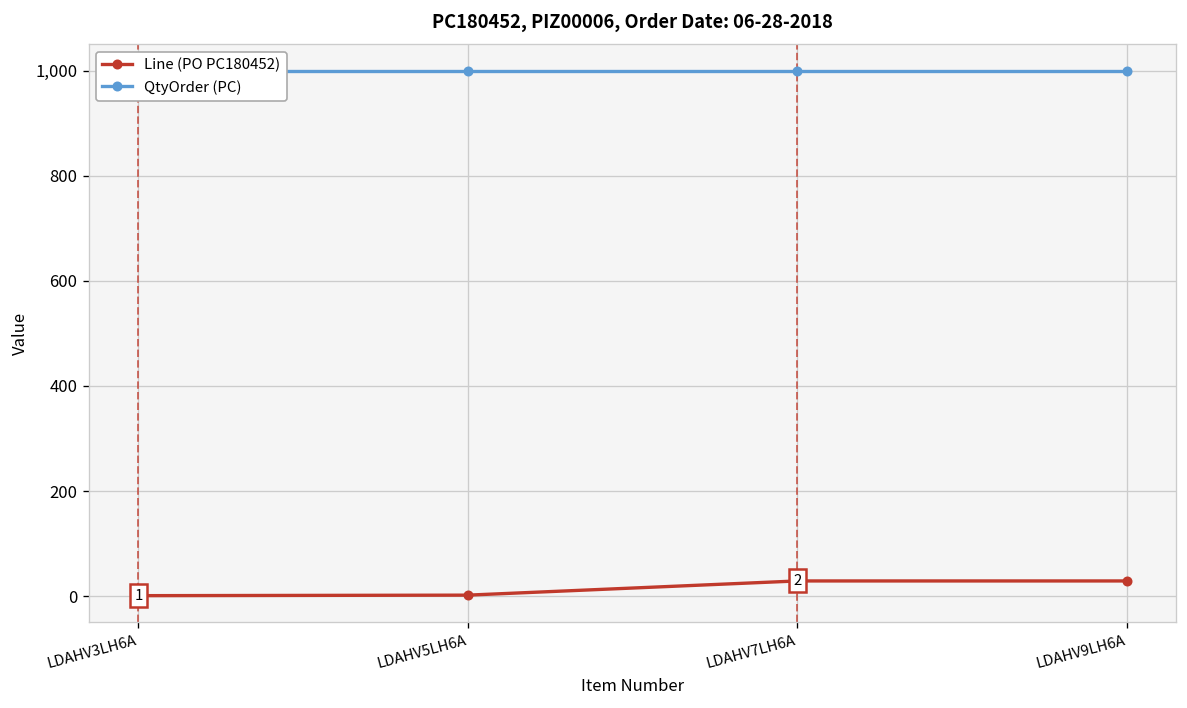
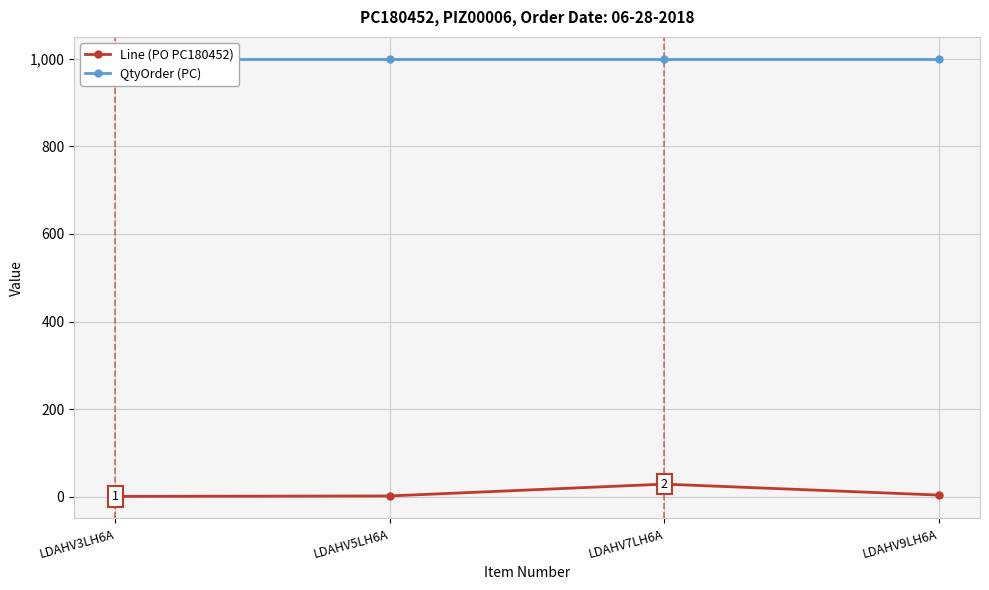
  {
    "Line (PO PC180452)": {
      "LDAHV5LH6A": "0",
-     "LDAHV9LH6A": "30"
+     "LDAHV9LH6A": "0"
    },
    "QtyOrder (PC)": {
      "LDAHV5LH6A": "1,000",
      "LDAHV7LH6A": "1,000",
      "LDAHV9LH6A": "1,000"
    }
  }
